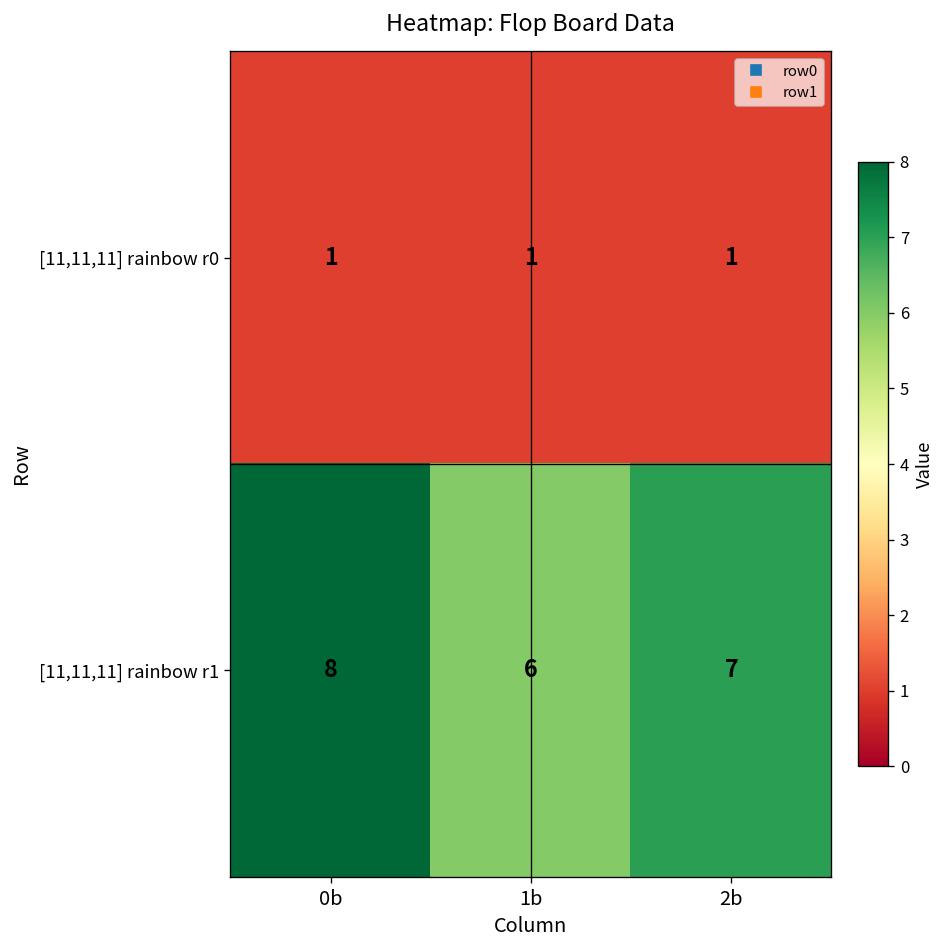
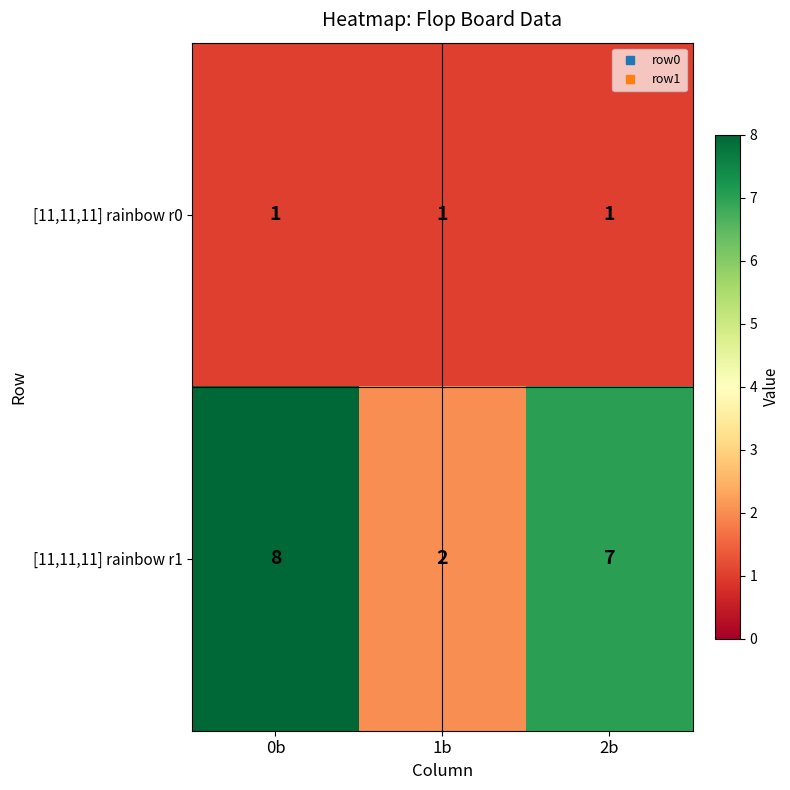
  {
    "[11,11,11] rainbow r0": {
      "0b": 1,
      "1b": 1,
      "2b": 1
    },
    "[11,11,11] rainbow r1": {
      "0b": 8,
-     "1b": 6,
+     "1b": 2,
      "2b": 7
    }
  }
